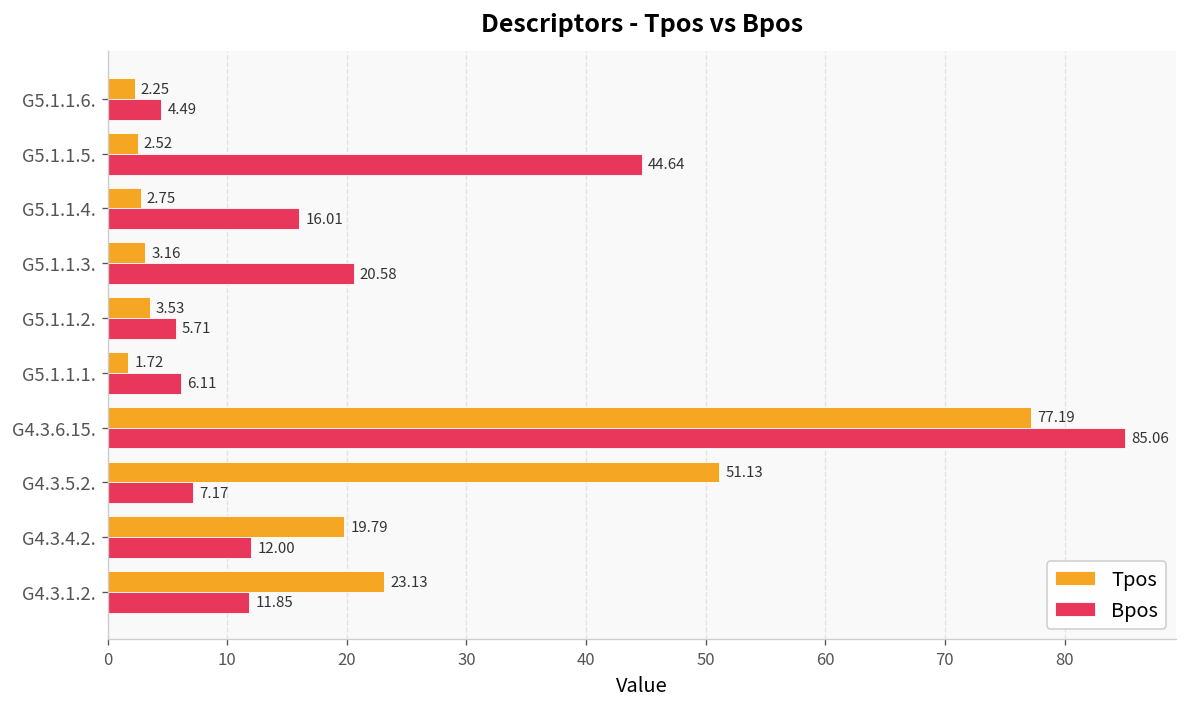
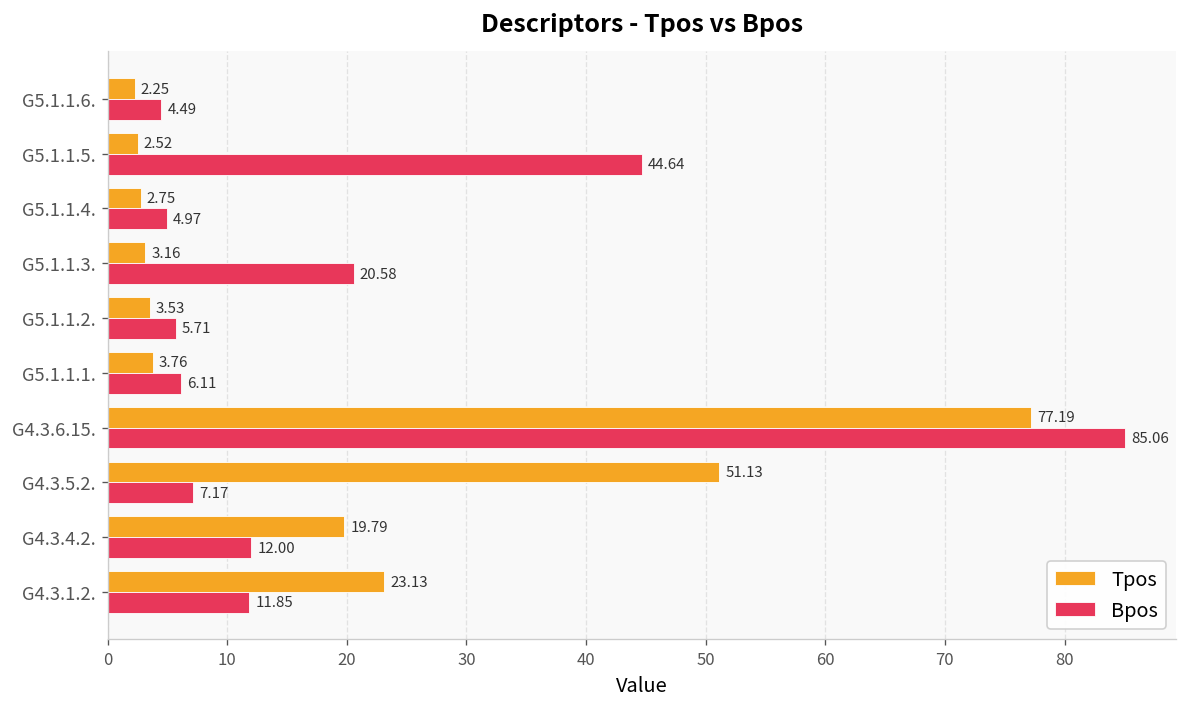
  {
    "Tpos": {
      "G5.1.1.6.": 2.25,
      "G5.1.1.5.": 2.52,
      "G5.1.1.4.": 2.75,
      "G5.1.1.3.": 3.16,
      "G5.1.1.2.": 3.53,
-     "G5.1.1.1.": 1.72,
+     "G5.1.1.1.": 3.76,
      "G4.3.6.15.": 77.19,
      "G4.3.5.2.": 51.13,
      "G4.3.4.2.": 19.79,
      "G4.3.1.2.": 23.13
    },
    "Bpos": {
      "G5.1.1.6.": 4.49,
      "G5.1.1.5.": 44.64,
-     "G5.1.1.4.": 16.01,
+     "G5.1.1.4.": 4.97,
      "G5.1.1.3.": 20.58,
      "G5.1.1.2.": 5.71,
      "G5.1.1.1.": 6.11,
      "G4.3.6.15.": 85.06,
      "G4.3.5.2.": 7.17,
      "G4.3.4.2.": 12.00,
      "G4.3.1.2.": 11.85
    }
  }
